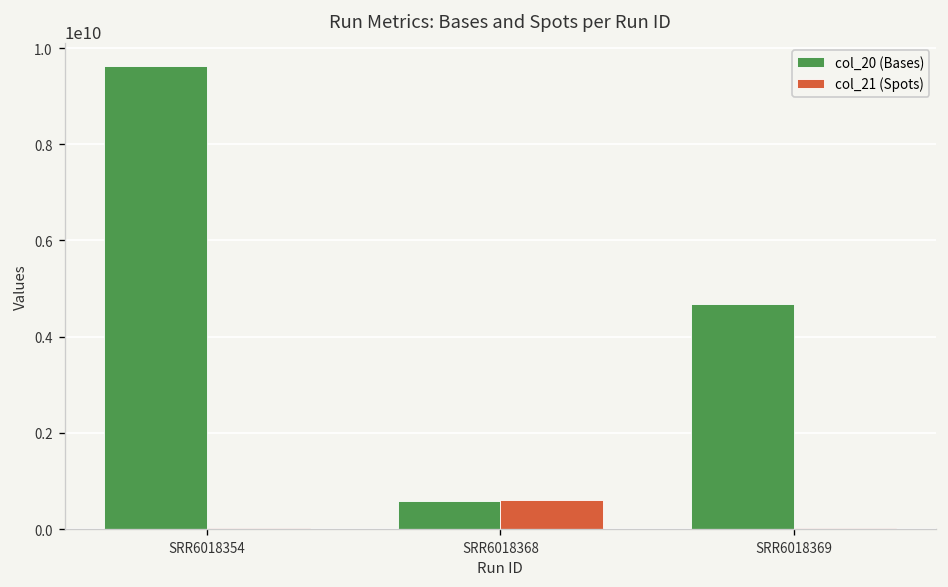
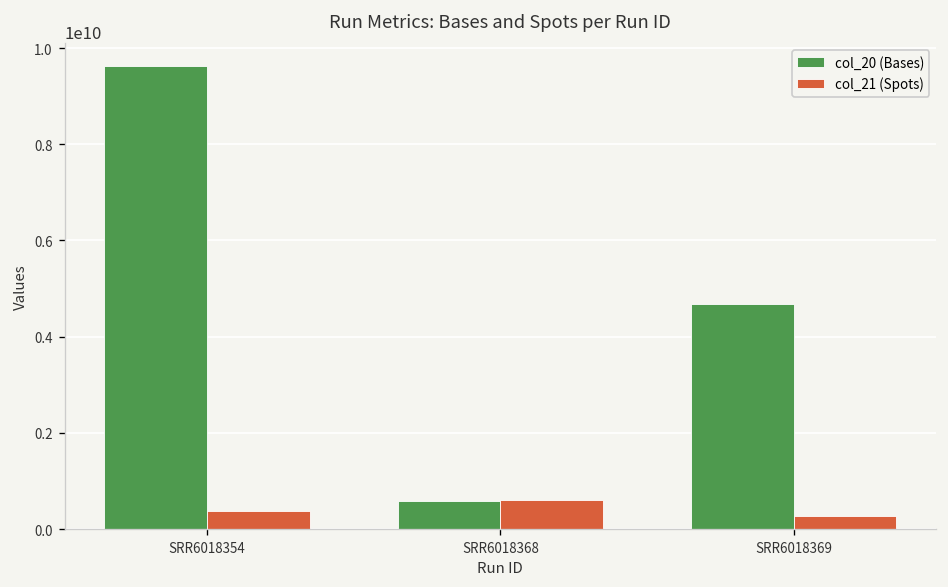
  {
    "col_20 (Bases)": {
      "SRR6018354": 9600000000,
      "SRR6018368": 600000000,
      "SRR6018369": 4700000000
    },
    "col_21 (Spots)": {
-     "SRR6018354": 0,
+     "SRR6018354": 400000000,
      "SRR6018368": 600000000,
-     "SRR6018369": 0
+     "SRR6018369": 300000000
    }
  }
